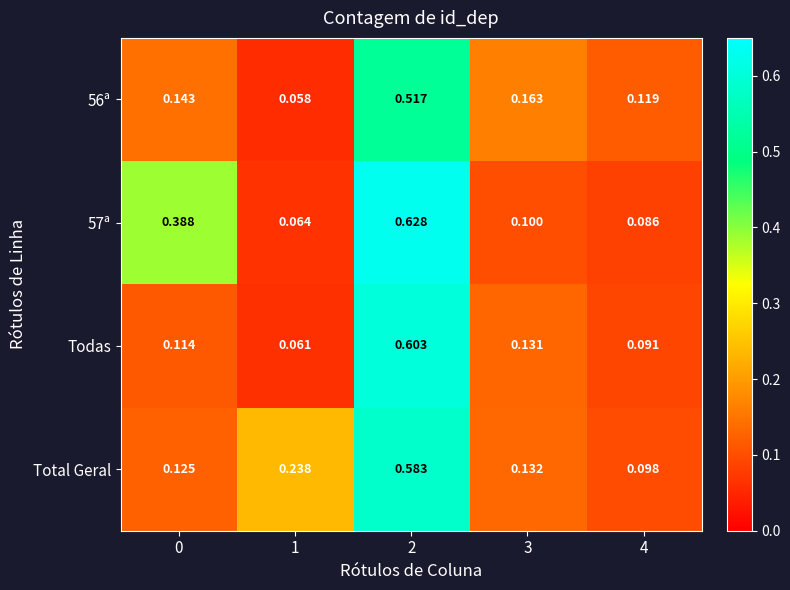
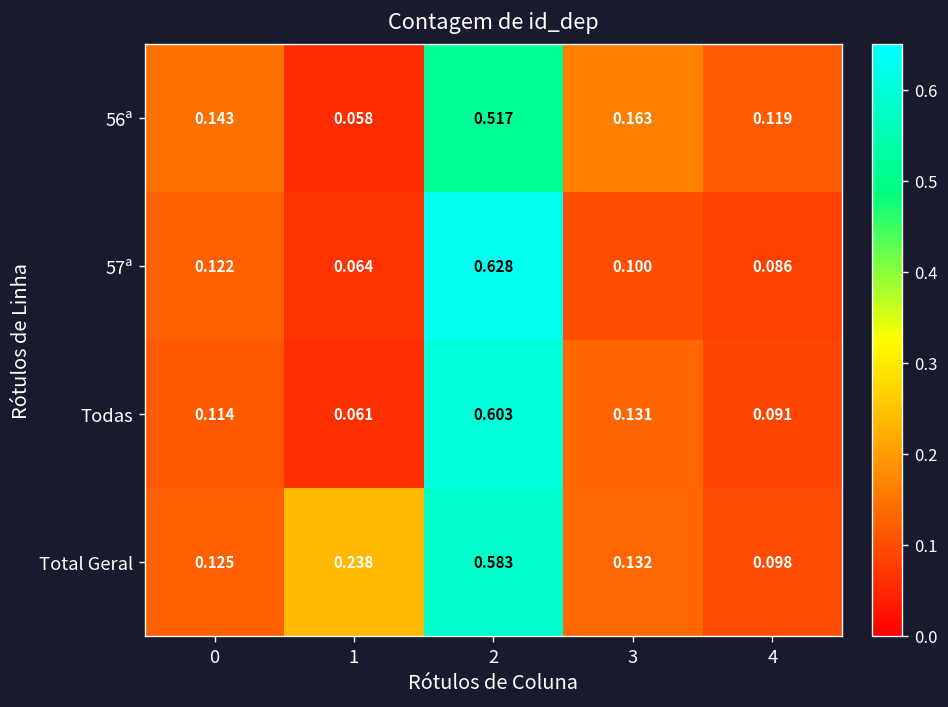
  {
    "56ª": {
      "0": 0.143,
      "1": 0.058,
      "2": 0.517,
      "3": 0.163,
      "4": 0.119
    },
    "57ª": {
-     "0": 0.388,
+     "0": 0.122,
      "1": 0.064,
      "2": 0.628,
      "3": 0.100,
      "4": 0.086
    },
    "Todas": {
      "0": 0.114,
      "1": 0.061,
      "2": 0.603,
      "3": 0.131,
      "4": 0.091
    },
    "Total Geral": {
      "0": 0.125,
      "1": 0.238,
      "2": 0.583,
      "3": 0.132,
      "4": 0.098
    }
  }
